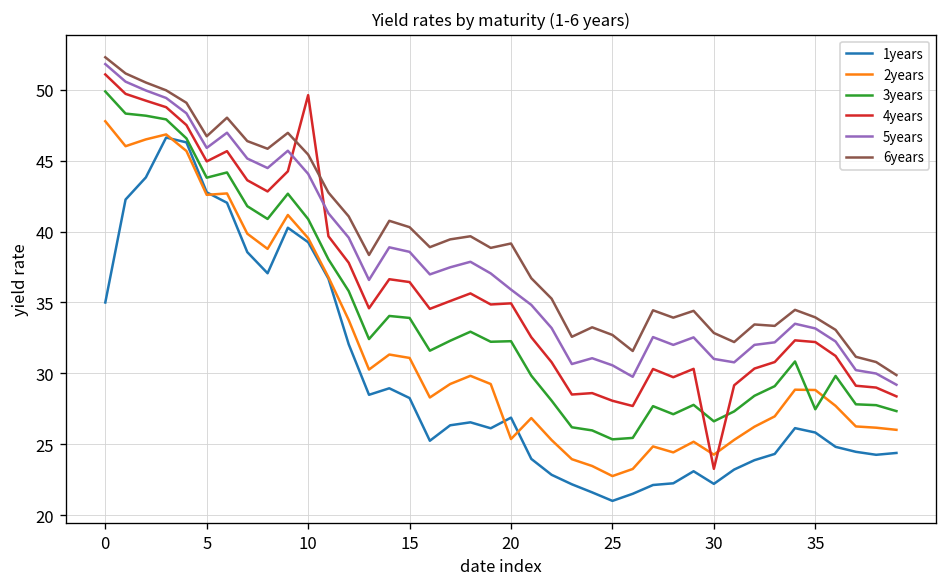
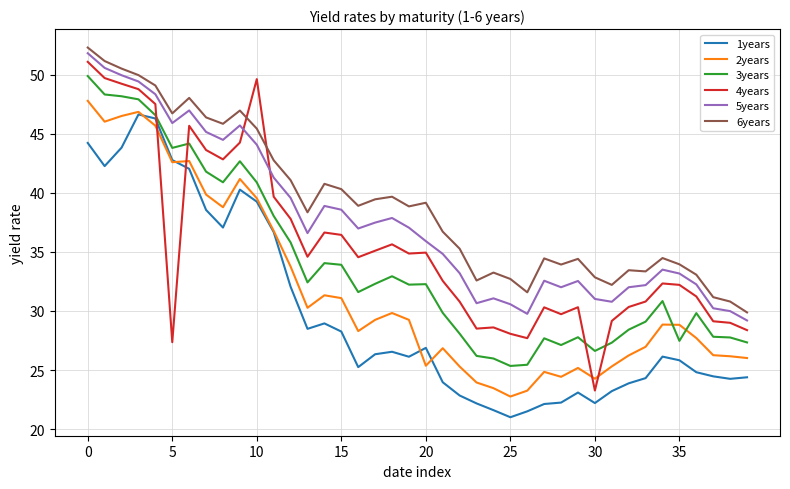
  {
    "1years": {
-     "0": 35.0,
+     "0": 44.2,
      "10": 39.3,
      "15": 28.3,
      "20": 26.9,
      "25": 21.0,
      "30": 22.2,
      "35": 25.8
    },
    "2years": {
      "0": 47.8,
      "10": 39.5,
      "15": 31.1,
      "20": 25.4,
      "25": 22.8,
      "30": 24.3,
      "35": 28.8
    },
    "3years": {
      "0": 49.9,
      "5": 43.8,
      "10": 40.9,
      "15": 33.9,
      "20": 32.3,
      "25": 25.4,
      "30": 26.6,
      "35": 27.5
    },
    "4years": {
      "0": 51.1,
-     "5": 45.0,
+     "5": 27.4,
      "10": 49.6,
      "15": 36.4,
      "20": 34.9,
      "25": 28.1,
      "30": 23.3,
      "35": 32.2
    },
    "5years": {
      "0": 51.8,
      "5": 45.9,
      "10": 44.1,
      "15": 38.6,
      "20": 35.9,
      "25": 30.6,
      "30": 31.0,
      "35": 33.2
    },
    "6years": {
      "0": 52.3,
      "5": 46.7,
      "10": 45.4,
      "15": 40.3,
      "20": 39.2,
      "25": 32.7,
      "30": 32.9,
      "35": 34.0
    }
  }
